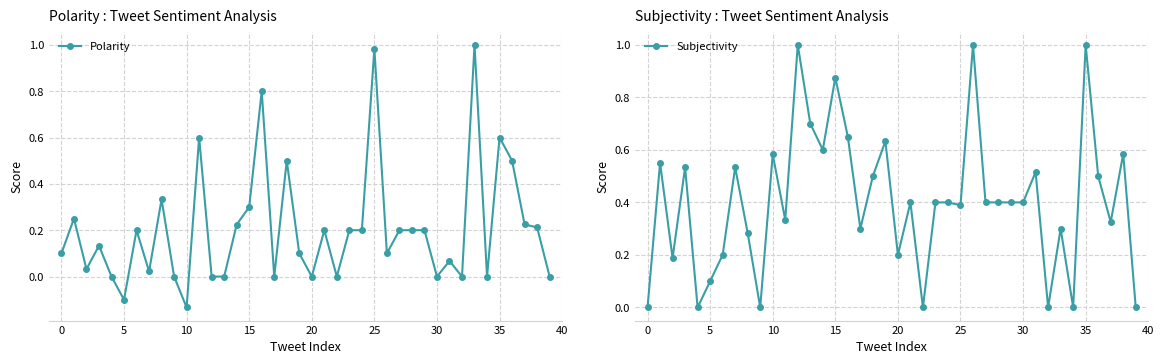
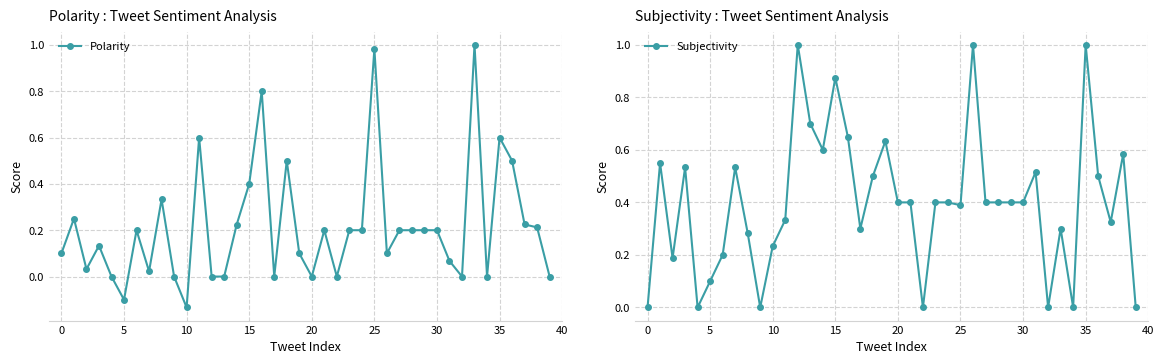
  {
    "Polarity : Tweet Sentiment Analysis": {
      "0": 0.1,
      "5": -0.1,
      "10": -0.13,
-     "15": 0.3,
+     "15": 0.4,
      "20": 0.0,
      "25": 0.98,
-     "30": 0.0,
+     "30": 0.2,
      "35": 0.6
    },
    "Subjectivity : Tweet Sentiment Analysis": {
      "0": 0.00,
      "5": 0.10,
-     "10": 0.58,
+     "10": 0.23,
      "15": 0.88,
-     "20": 0.2,
+     "20": 0.4,
      "25": 0.39,
      "30": 0.40,
      "35": 1.00
    }
  }
